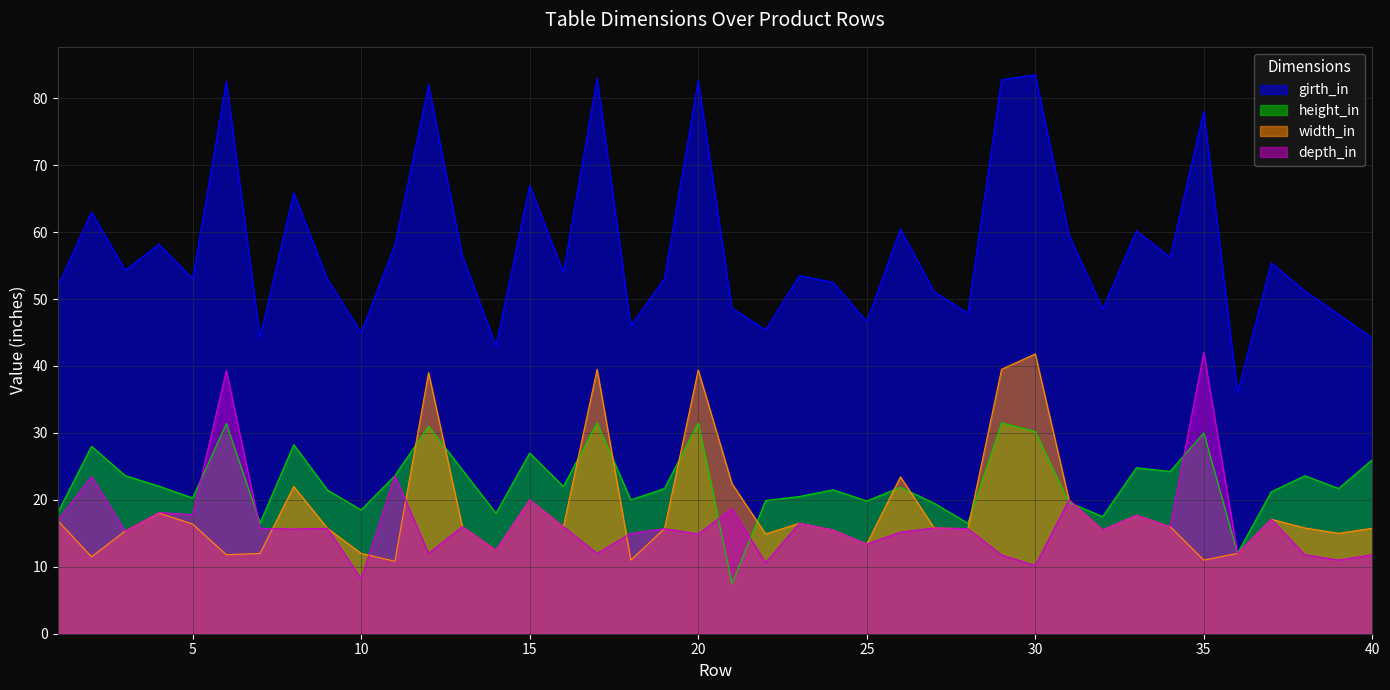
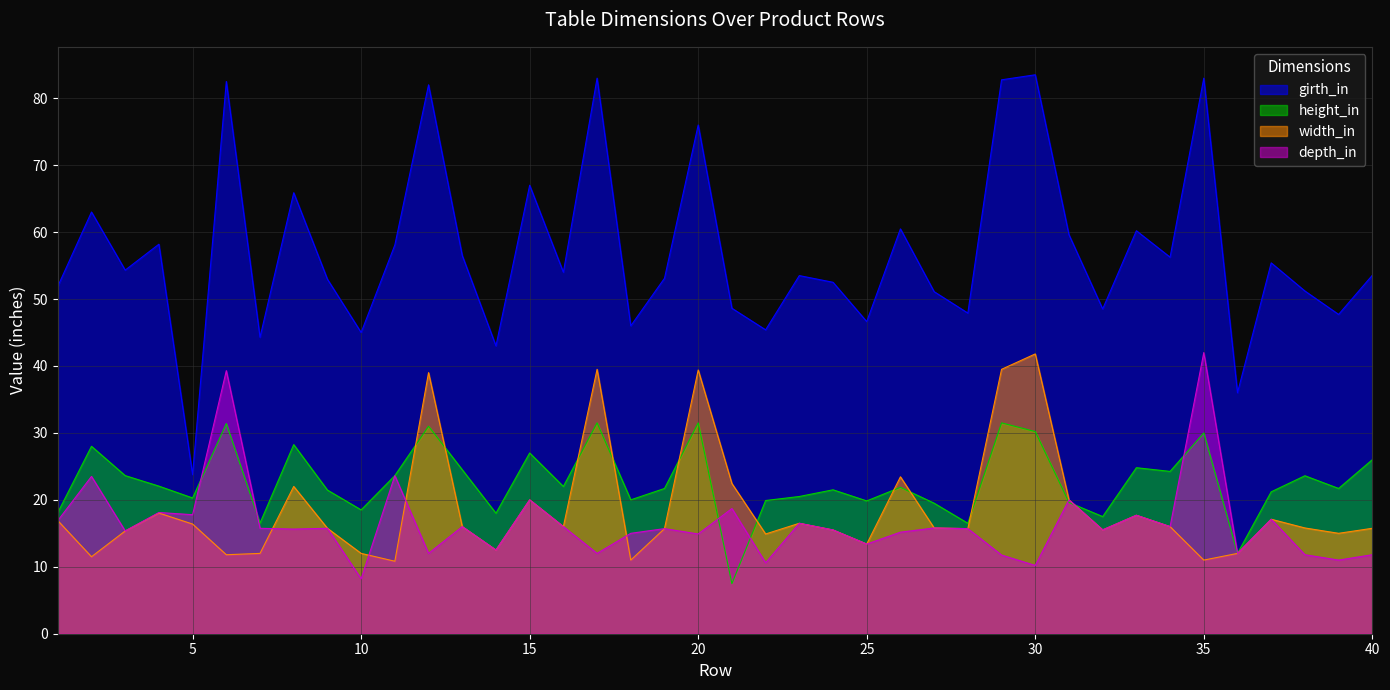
  {
    "girth_in": {
-     "5": 53,
+     "5": 24,
      "10": 45,
      "15": 67,
-     "20": 83,
+     "20": 76,
      "25": 47,
      "30": 84,
-     "35": 78,
-     "40": 44
+     "35": 83,
+     "40": 54
    },
    "height_in": {
      "5": 20,
      "10": 19,
      "15": 27,
      "20": 32,
      "25": 20,
      "30": 30,
      "35": 30,
      "40": 26
    },
    "width_in": {
      "5": 16,
      "10": 12,
      "20": 39,
      "30": 42,
      "35": 11,
      "40": 16
    },
    "depth_in": {
      "5": 18,
      "10": 8,
      "20": 15,
      "30": 10,
      "35": 42,
      "40": 12
    }
  }
